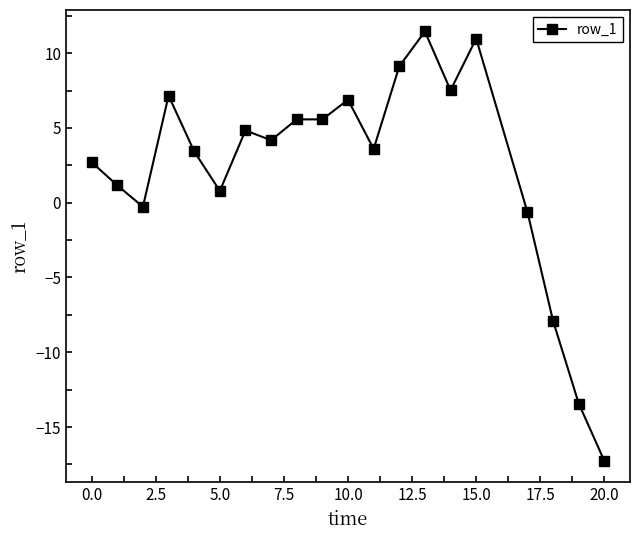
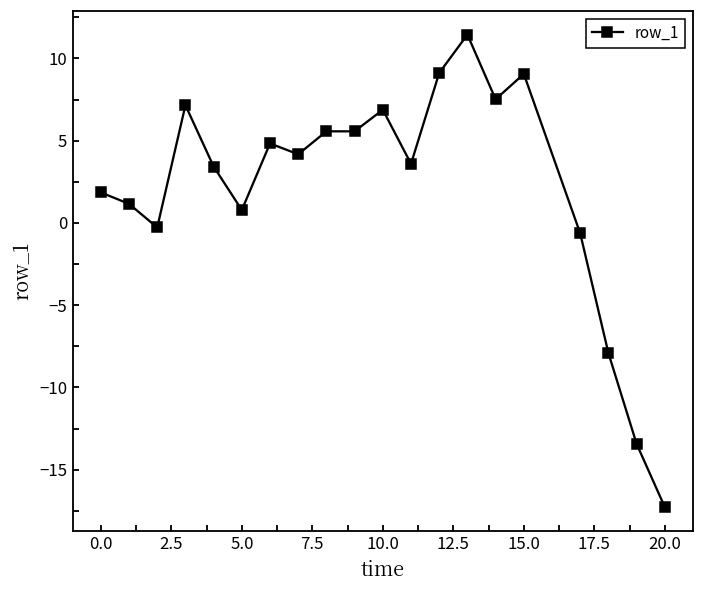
  {
-   "0.0": 2.7,
+   "0.0": 1.9,
    "5.0": 0.8,
    "10.0": 6.9,
-   "15.0": 11.0,
+   "15.0": 9.1,
    "20.0": -17.3
  }
